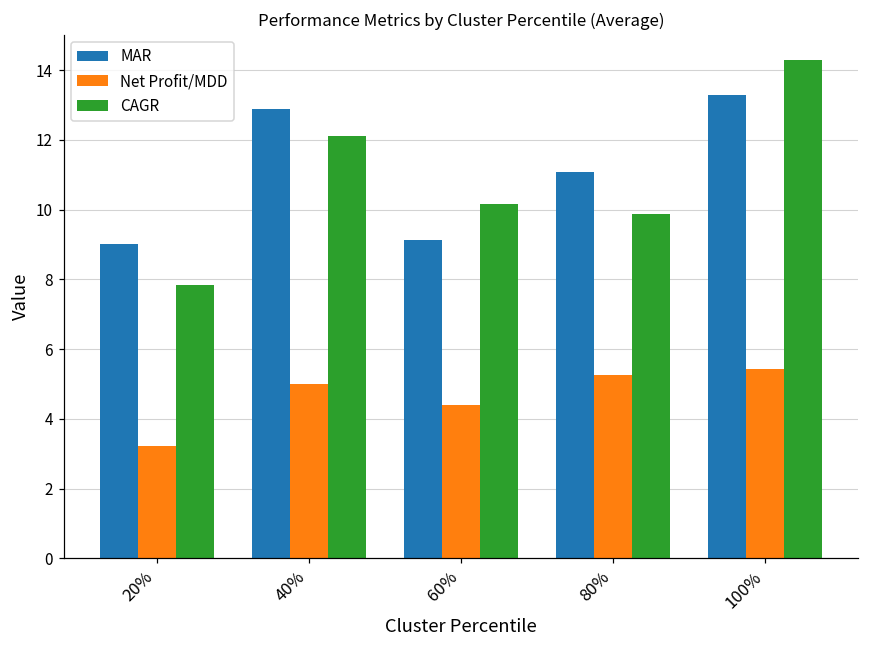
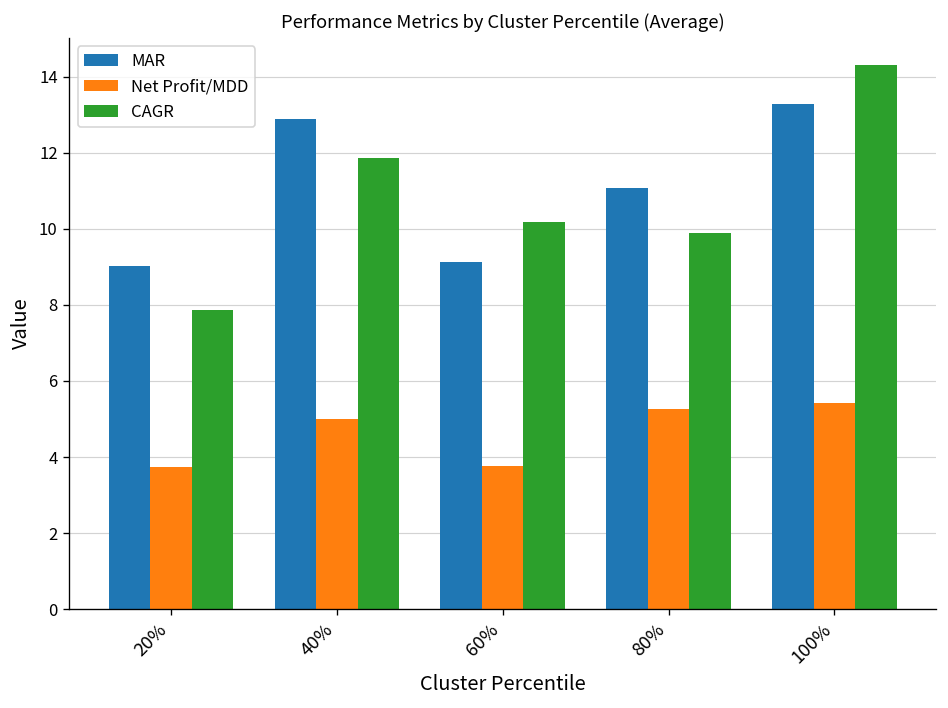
  {
    "MAR": {
      "20%": 9.0,
      "40%": 12.9,
      "60%": 9.1,
      "80%": 11.1,
      "100%": 13.3
    },
    "Net Profit/MDD": {
-     "20%": 3.2,
+     "20%": 3.7,
      "40%": 5.0,
-     "60%": 4.4,
+     "60%": 3.8,
      "80%": 5.3,
      "100%": 5.4
    },
    "CAGR": {
      "20%": 7.9,
-     "40%": 12.1,
+     "40%": 11.9,
      "60%": 10.2,
      "80%": 9.9,
      "100%": 14.3
    }
  }
